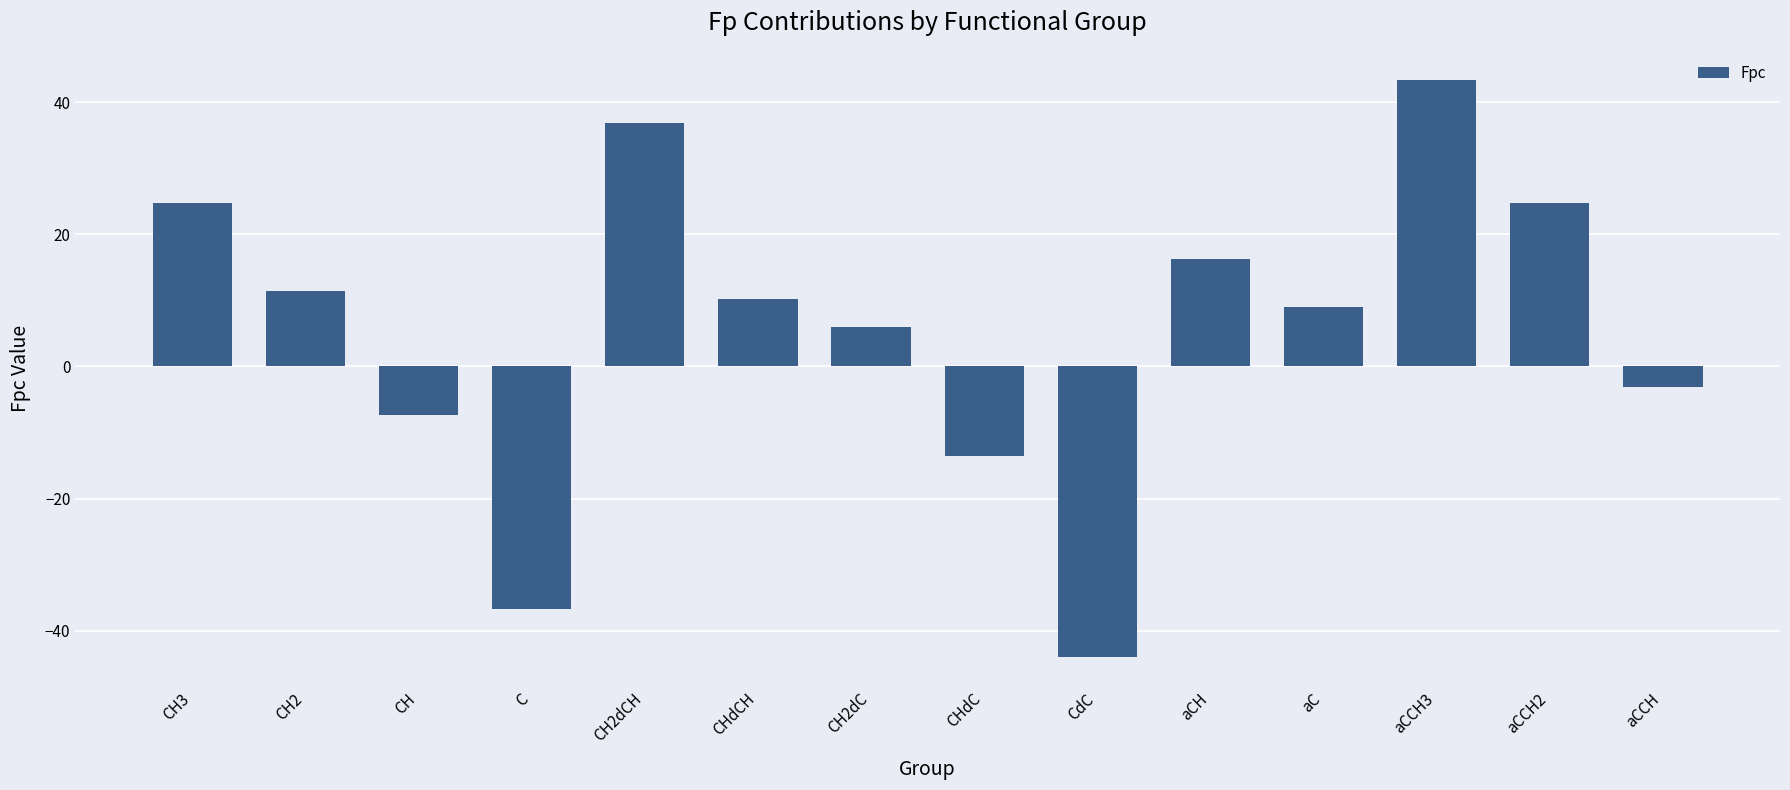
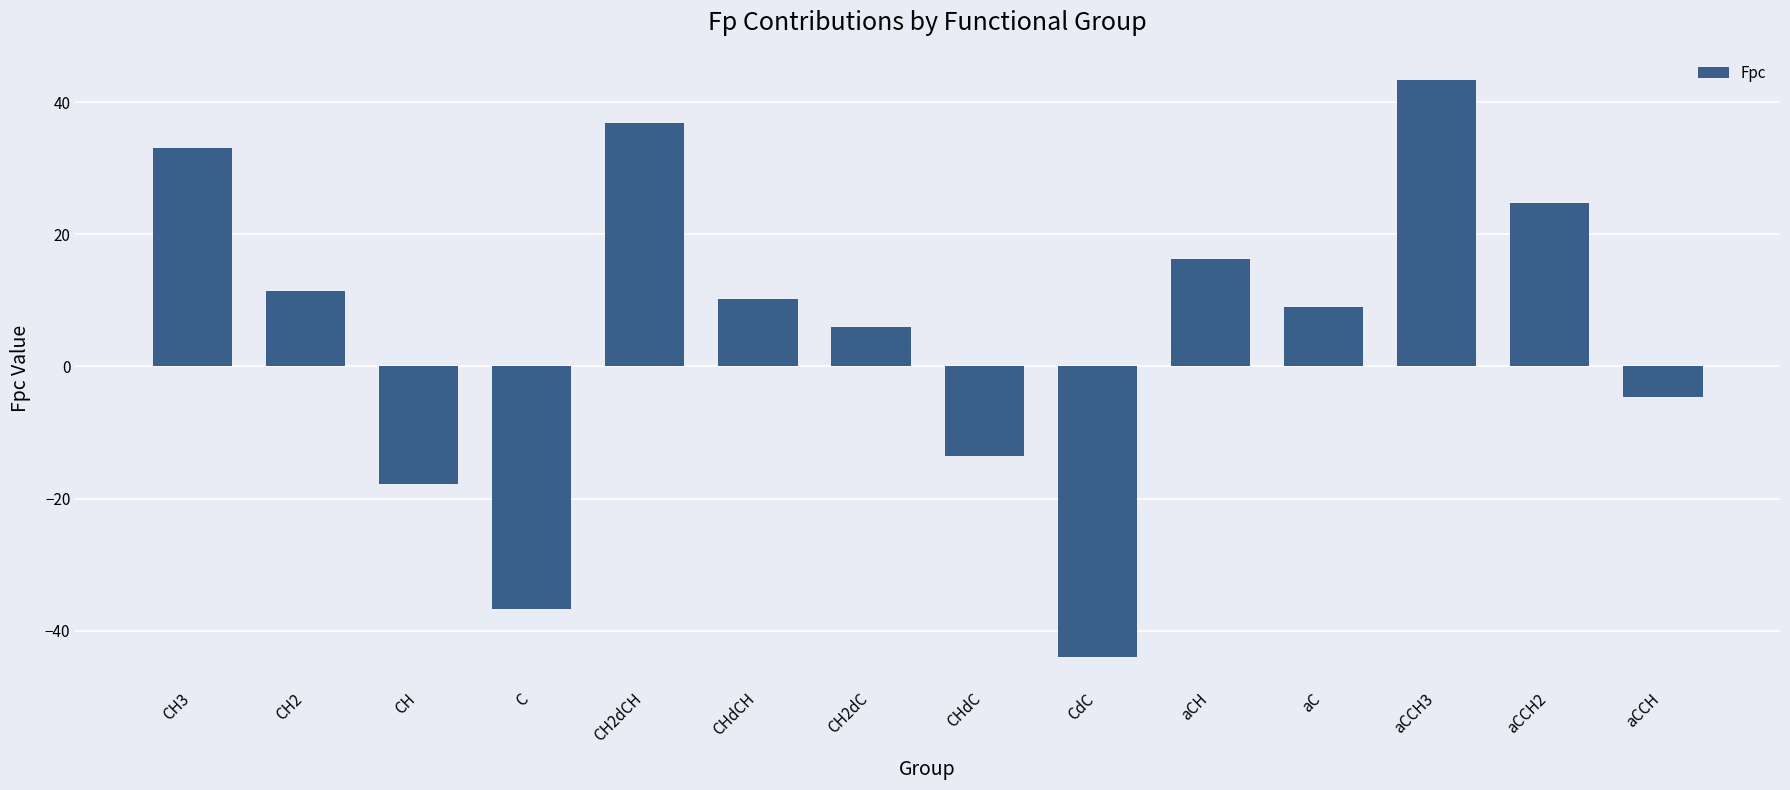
  {
-   "CH3": 25,
+   "CH3": 33,
    "CH2": 11,
-   "CH": -7,
+   "CH": -18,
    "C": -37,
    "CH2dCH": 37,
    "CHdCH": 10,
    "CH2dC": 6,
    "CHdC": -14,
    "CdC": -44,
    "aCH": 16,
    "aC": 9,
    "aCCH3": 43,
    "aCCH2": 25,
-   "aCCH": -3
+   "aCCH": -5
  }
